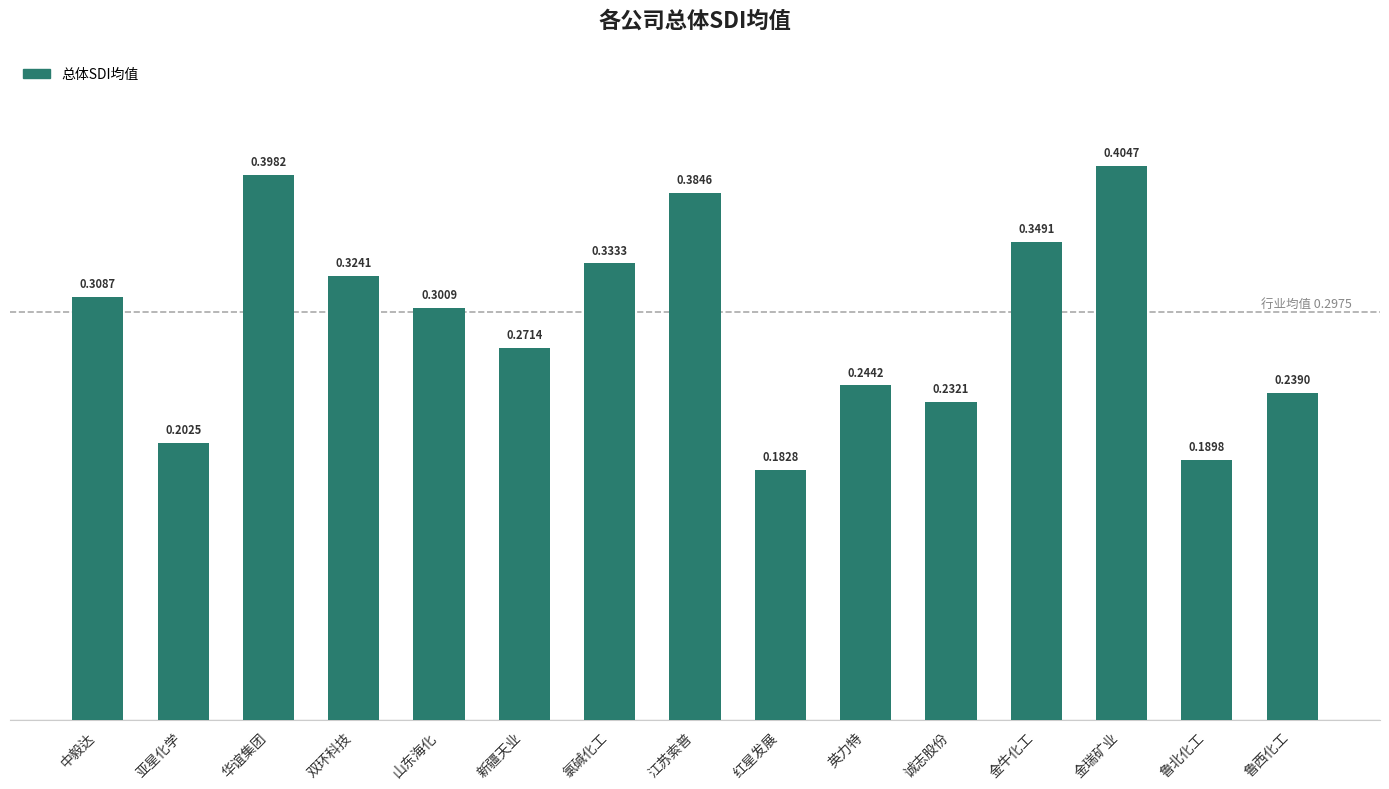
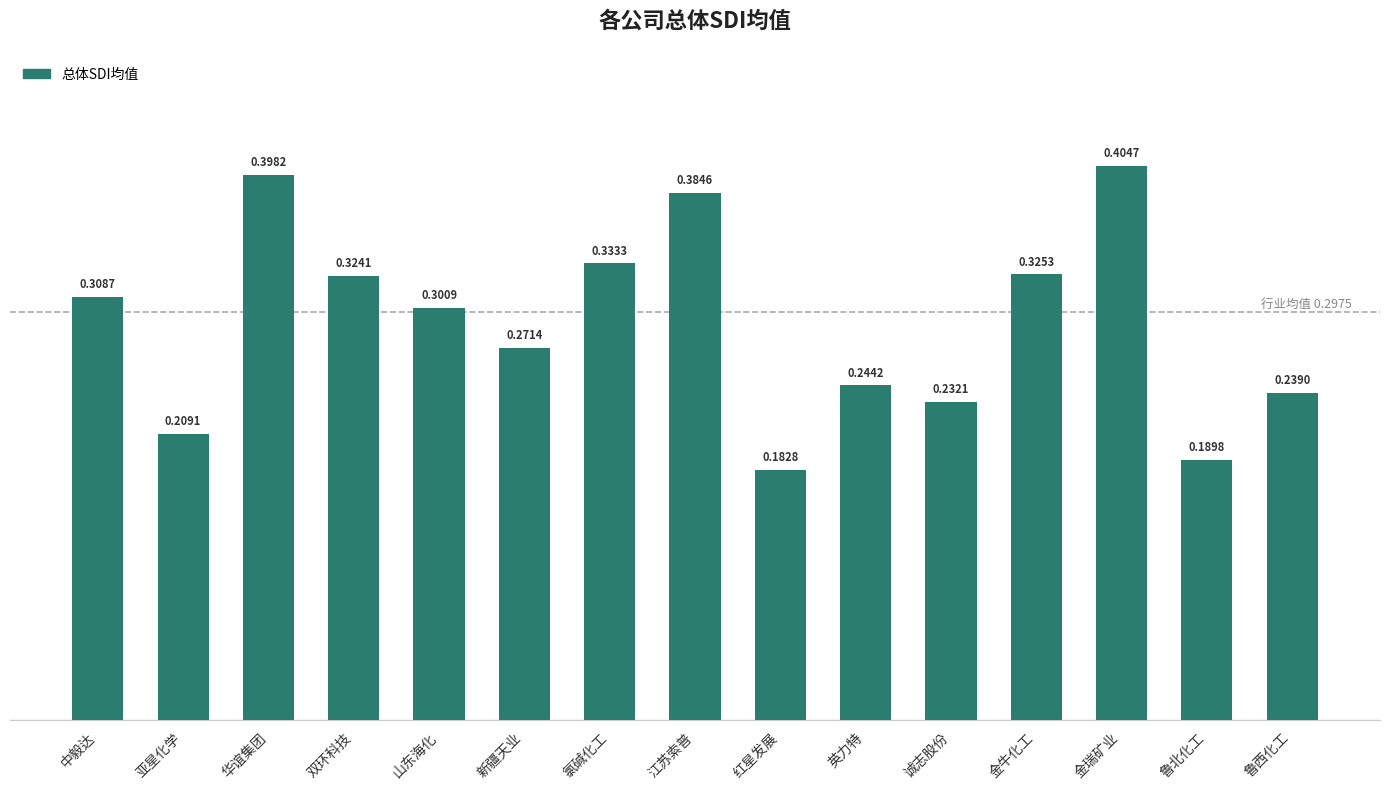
  {
    "中毅达": 0.3087,
-   "亚星化学": 0.2025,
+   "亚星化学": 0.2091,
    "华谊集团": 0.3982,
    "双环科技": 0.3241,
    "山东海化": 0.3009,
    "新疆天业": 0.2714,
    "氯碱化工": 0.3333,
    "江苏索普": 0.3846,
    "红星发展": 0.1828,
    "英力特": 0.2442,
    "诚志股份": 0.2321,
-   "金牛化工": 0.3491,
+   "金牛化工": 0.3253,
    "金瑞矿业": 0.4047,
    "鲁北化工": 0.1898,
    "鲁西化工": 0.2390
  }
